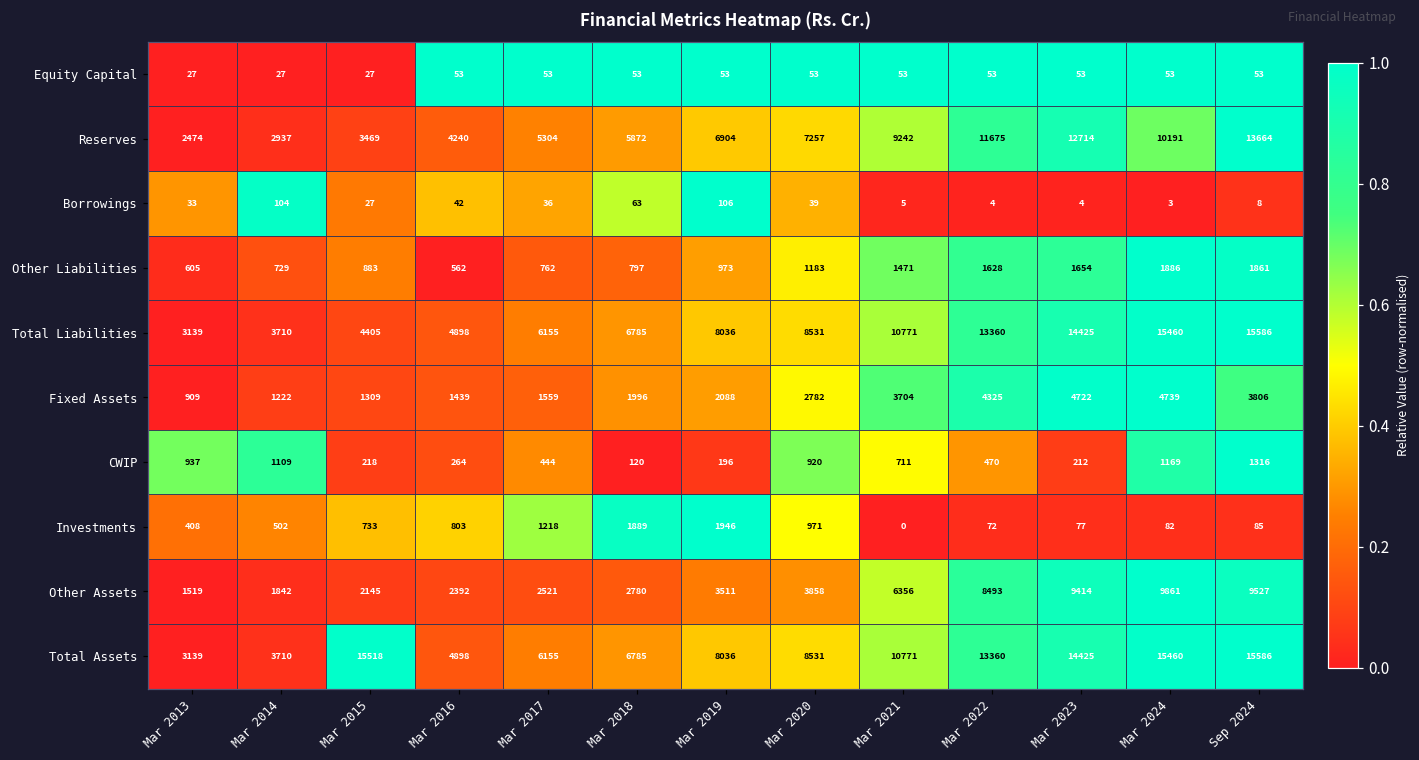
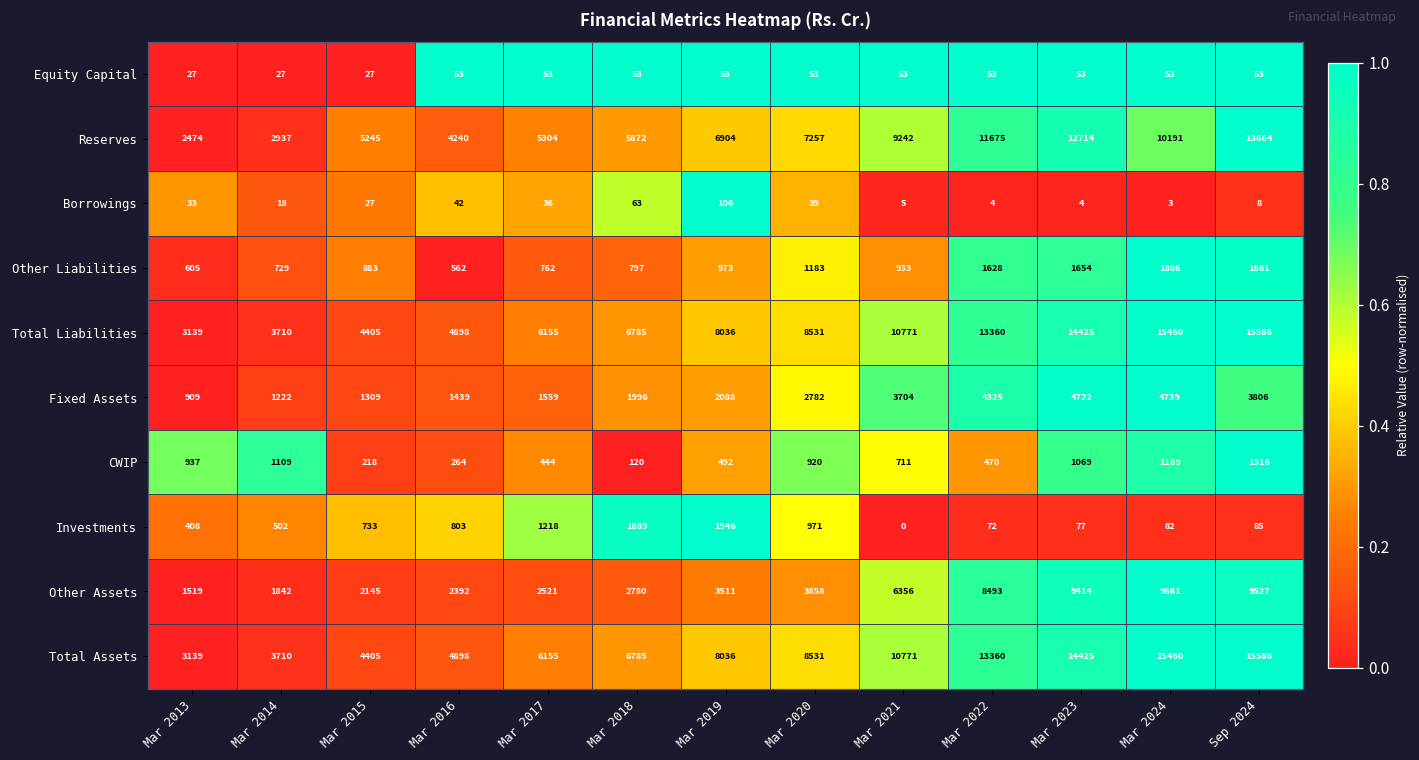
  {
    "Equity Capital": {
      "Mar 2013": 27,
      "Mar 2014": 27,
      "Mar 2015": 27,
      "Mar 2016": 53,
      "Mar 2017": 53,
      "Mar 2018": 53,
      "Mar 2019": 53,
      "Mar 2020": 53,
      "Mar 2021": 53,
      "Mar 2022": 53,
      "Mar 2023": 53,
      "Mar 2024": 53,
      "Sep 2024": 53
    },
    "Reserves": {
      "Mar 2013": 2474,
      "Mar 2014": 2937,
-     "Mar 2015": 3469,
+     "Mar 2015": 5245,
      "Mar 2016": 4240,
      "Mar 2017": 5304,
      "Mar 2018": 5872,
      "Mar 2019": 6904,
      "Mar 2020": 7257,
      "Mar 2021": 9242,
      "Mar 2022": 11675,
      "Mar 2023": 12714,
      "Mar 2024": 10191,
      "Sep 2024": 13664
    },
    "Borrowings": {
      "Mar 2013": 33,
-     "Mar 2014": 104,
+     "Mar 2014": 18,
      "Mar 2015": 27,
      "Mar 2016": 42,
      "Mar 2017": 36,
      "Mar 2018": 63,
      "Mar 2019": 106,
      "Mar 2020": 39,
      "Mar 2021": 5,
      "Mar 2022": 4,
      "Mar 2023": 4,
      "Mar 2024": 3,
      "Sep 2024": 8
    },
    "Other Liabilities": {
      "Mar 2013": 605,
      "Mar 2014": 729,
      "Mar 2015": 883,
      "Mar 2016": 562,
      "Mar 2017": 762,
      "Mar 2018": 797,
      "Mar 2019": 973,
      "Mar 2020": 1183,
-     "Mar 2021": 1471,
+     "Mar 2021": 933,
      "Mar 2022": 1628,
      "Mar 2023": 1654,
      "Mar 2024": 1886,
      "Sep 2024": 1861
    },
    "Total Liabilities": {
      "Mar 2013": 3139,
      "Mar 2014": 3710,
      "Mar 2015": 4405,
      "Mar 2016": 4898,
      "Mar 2017": 6155,
      "Mar 2018": 6785,
      "Mar 2019": 8036,
      "Mar 2020": 8531,
      "Mar 2021": 10771,
      "Mar 2022": 13360,
      "Mar 2023": 14425,
      "Mar 2024": 15460,
      "Sep 2024": 15586
    },
    "Fixed Assets": {
      "Mar 2013": 909,
      "Mar 2014": 1222,
      "Mar 2015": 1309,
      "Mar 2016": 1439,
      "Mar 2017": 1559,
      "Mar 2018": 1996,
      "Mar 2019": 2088,
      "Mar 2020": 2782,
      "Mar 2021": 3704,
      "Mar 2022": 4325,
      "Mar 2023": 4722,
      "Mar 2024": 4739,
      "Sep 2024": 3806
    },
    "CWIP": {
      "Mar 2013": 937,
      "Mar 2014": 1109,
      "Mar 2015": 218,
      "Mar 2016": 264,
      "Mar 2017": 444,
      "Mar 2018": 120,
-     "Mar 2019": 196,
+     "Mar 2019": 492,
      "Mar 2020": 920,
      "Mar 2021": 711,
      "Mar 2022": 470,
-     "Mar 2023": 212,
+     "Mar 2023": 1069,
      "Mar 2024": 1169,
      "Sep 2024": 1316
    },
    "Investments": {
      "Mar 2013": 408,
      "Mar 2014": 502,
      "Mar 2015": 733,
      "Mar 2016": 803,
      "Mar 2017": 1218,
      "Mar 2018": 1889,
      "Mar 2019": 1946,
      "Mar 2020": 971,
      "Mar 2021": 0,
      "Mar 2022": 72,
      "Mar 2023": 77,
      "Mar 2024": 82,
      "Sep 2024": 85
    },
    "Other Assets": {
      "Mar 2013": 1519,
      "Mar 2014": 1842,
      "Mar 2015": 2145,
      "Mar 2016": 2392,
      "Mar 2017": 2521,
      "Mar 2018": 2780,
      "Mar 2019": 3511,
      "Mar 2020": 3858,
      "Mar 2021": 6356,
      "Mar 2022": 8493,
      "Mar 2023": 9414,
      "Mar 2024": 9861,
      "Sep 2024": 9527
    },
    "Total Assets": {
      "Mar 2013": 3139,
      "Mar 2014": 3710,
-     "Mar 2015": 15518,
+     "Mar 2015": 4405,
      "Mar 2016": 4898,
      "Mar 2017": 6155,
      "Mar 2018": 6785,
      "Mar 2019": 8036,
      "Mar 2020": 8531,
      "Mar 2021": 10771,
      "Mar 2022": 13360,
      "Mar 2023": 14425,
      "Mar 2024": 15460,
      "Sep 2024": 15586
    }
  }
